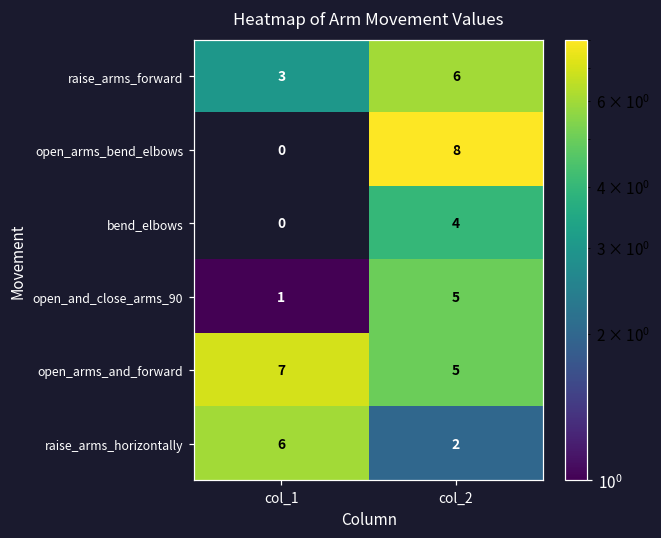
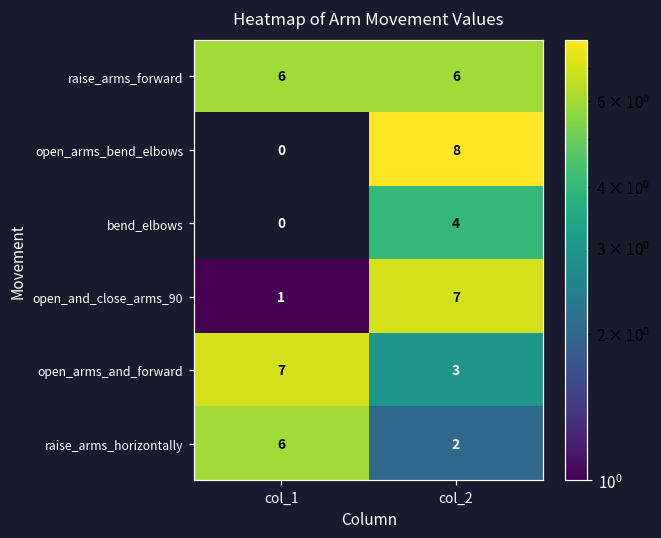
  {
    "raise_arms_forward": {
-     "col_1": 3,
+     "col_1": 6,
      "col_2": 6
    },
    "open_arms_bend_elbows": {
      "col_2": 8
    },
    "bend_elbows": {
      "col_2": 4
    },
    "open_and_close_arms_90": {
      "col_1": 1,
-     "col_2": 5
+     "col_2": 7
    },
    "open_arms_and_forward": {
      "col_1": 7,
-     "col_2": 5
+     "col_2": 3
    },
    "raise_arms_horizontally": {
      "col_1": 6,
      "col_2": 2
    }
  }
